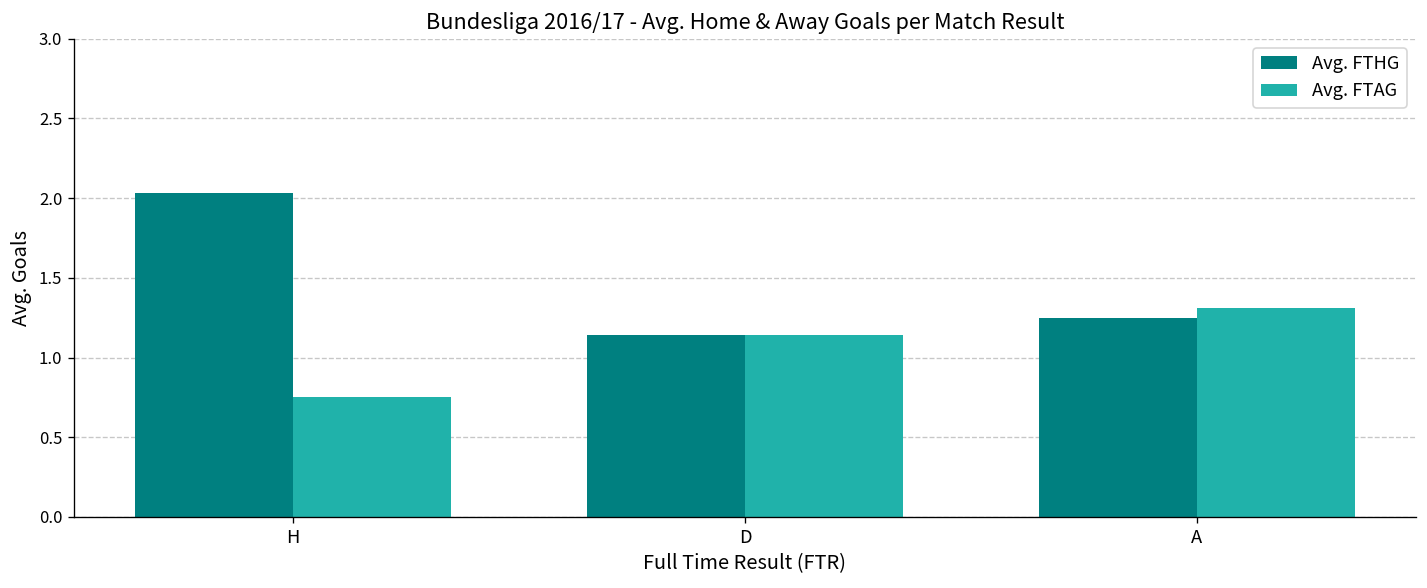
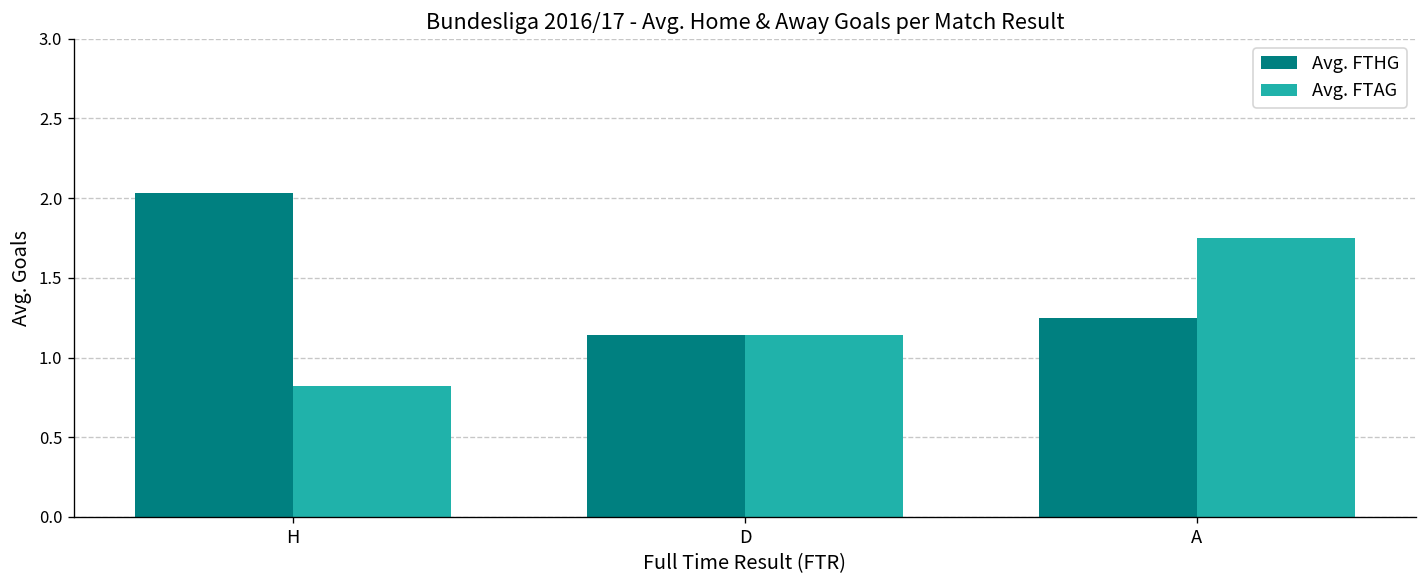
  {
    "Avg. FTHG": {
      "H": 2.03,
      "D": 1.14,
      "A": 1.25
    },
    "Avg. FTAG": {
-     "H": 0.75,
+     "H": 0.82,
      "D": 1.14,
-     "A": 1.31
+     "A": 1.75
    }
  }
